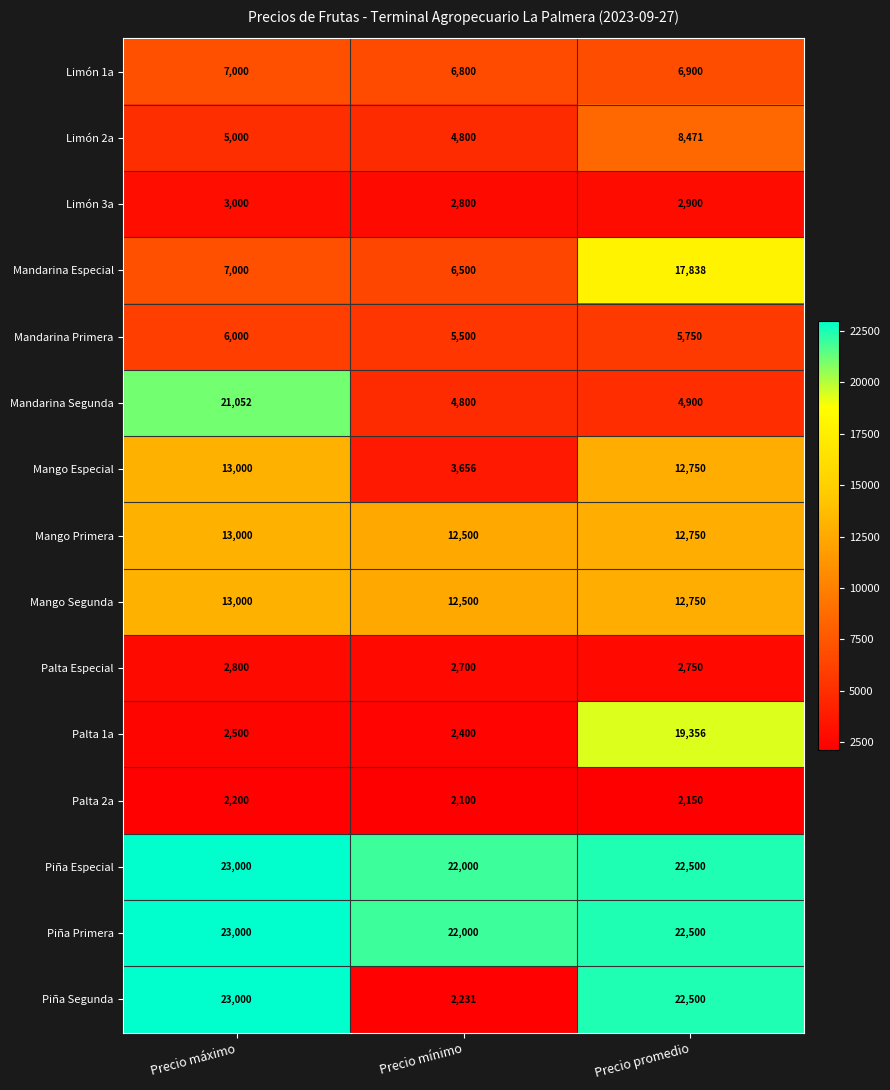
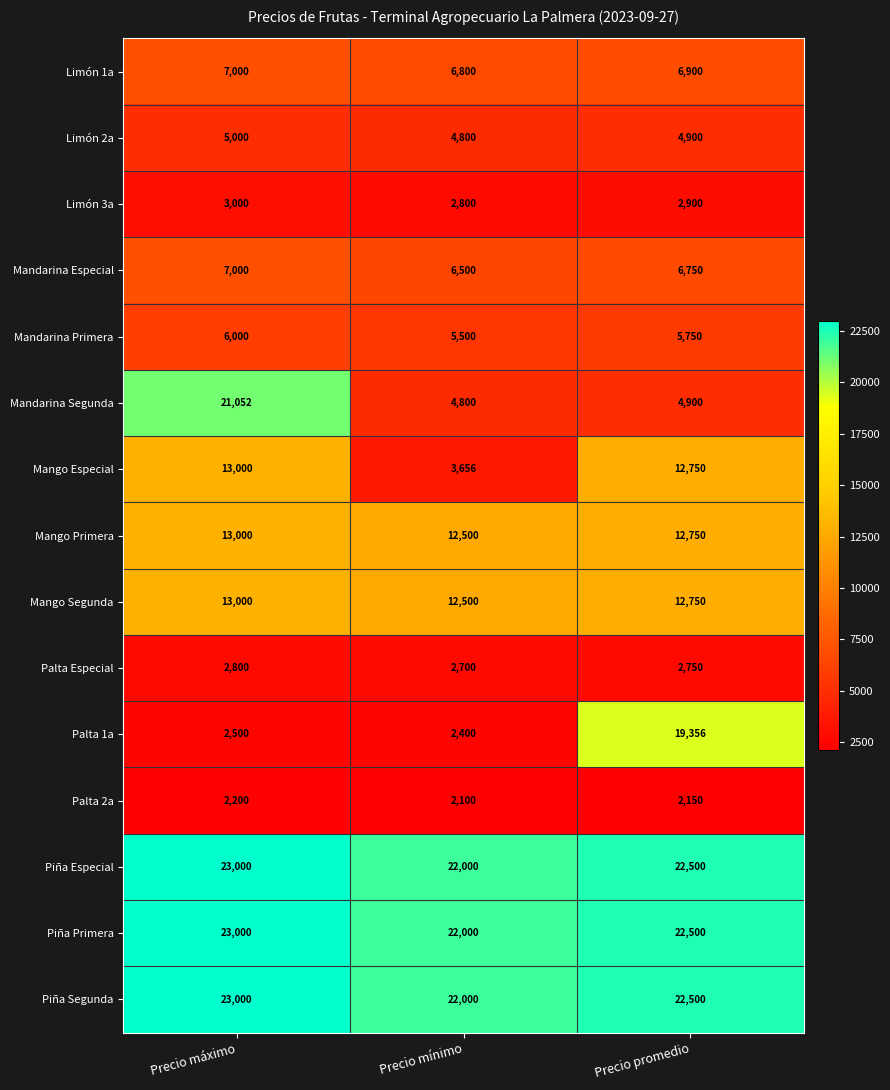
  {
    "Limón 1a": {
      "Precio máximo": "7,000",
      "Precio mínimo": "6,800",
      "Precio promedio": "6,900"
    },
    "Limón 2a": {
      "Precio máximo": "5,000",
      "Precio mínimo": "4,800",
-     "Precio promedio": "8,471"
+     "Precio promedio": "4,900"
    },
    "Limón 3a": {
      "Precio máximo": "3,000",
      "Precio mínimo": "2,800",
      "Precio promedio": "2,900"
    },
    "Mandarina Especial": {
      "Precio máximo": "7,000",
      "Precio mínimo": "6,500",
-     "Precio promedio": "17,838"
+     "Precio promedio": "6,750"
    },
    "Mandarina Primera": {
      "Precio máximo": "6,000",
      "Precio mínimo": "5,500",
      "Precio promedio": "5,750"
    },
    "Mandarina Segunda": {
      "Precio máximo": "21,052",
      "Precio mínimo": "4,800",
      "Precio promedio": "4,900"
    },
    "Mango Especial": {
      "Precio máximo": "13,000",
      "Precio mínimo": "3,656",
      "Precio promedio": "12,750"
    },
    "Mango Primera": {
      "Precio máximo": "13,000",
      "Precio mínimo": "12,500",
      "Precio promedio": "12,750"
    },
    "Mango Segunda": {
      "Precio máximo": "13,000",
      "Precio mínimo": "12,500",
      "Precio promedio": "12,750"
    },
    "Palta Especial": {
      "Precio máximo": "2,800",
      "Precio mínimo": "2,700",
      "Precio promedio": "2,750"
    },
    "Palta 1a": {
      "Precio máximo": "2,500",
      "Precio mínimo": "2,400",
      "Precio promedio": "19,356"
    },
    "Palta 2a": {
      "Precio máximo": "2,200",
      "Precio mínimo": "2,100",
      "Precio promedio": "2,150"
    },
    "Piña Especial": {
      "Precio máximo": "23,000",
      "Precio mínimo": "22,000",
      "Precio promedio": "22,500"
    },
    "Piña Primera": {
      "Precio máximo": "23,000",
      "Precio mínimo": "22,000",
      "Precio promedio": "22,500"
    },
    "Piña Segunda": {
      "Precio máximo": "23,000",
-     "Precio mínimo": "2,231",
+     "Precio mínimo": "22,000",
      "Precio promedio": "22,500"
    }
  }
